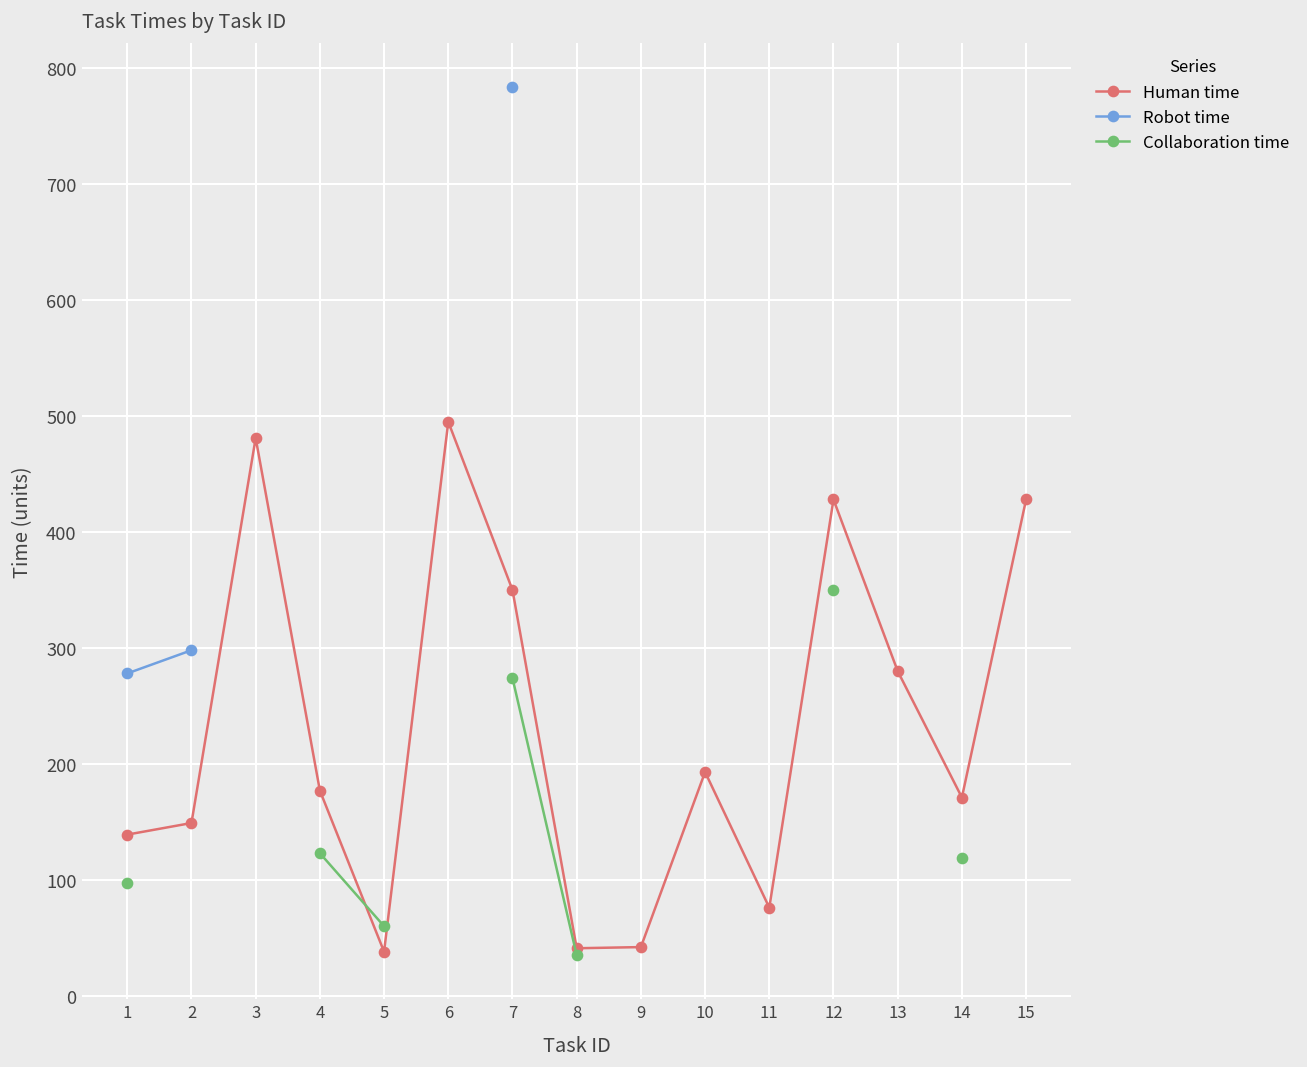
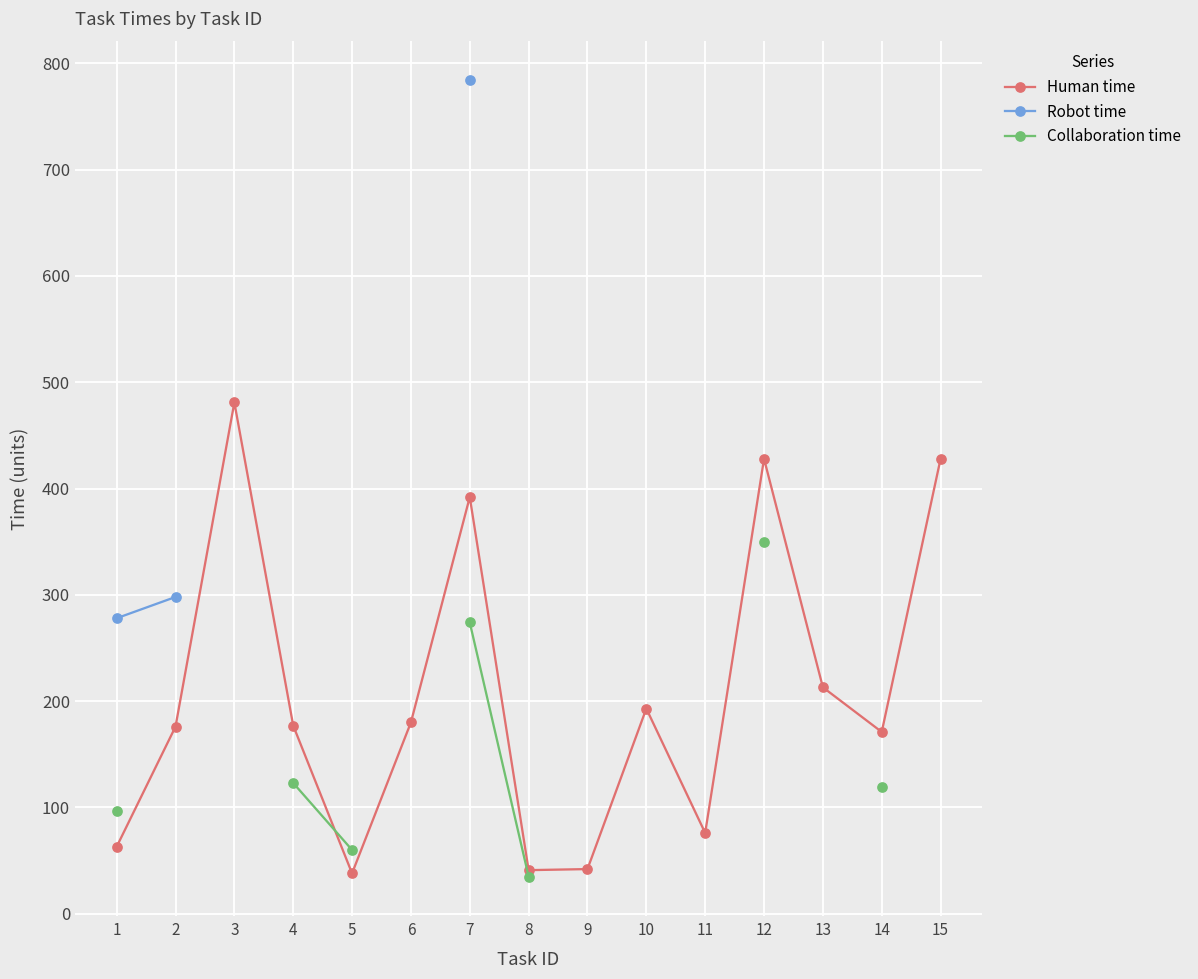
  {
    "Human time": {
-     "1": 140,
-     "2": 150,
+     "1": 60,
+     "2": 180,
      "3": 480,
      "4": 180,
      "5": 40,
-     "6": 500,
-     "7": 350,
+     "6": 180,
+     "7": 390,
      "8": 40,
      "9": 40,
      "10": 190,
      "11": 80,
      "12": 430,
-     "13": 280,
+     "13": 210,
      "14": 170,
      "15": 430
    },
    "Robot time": {
      "1": 280,
      "2": 300,
      "7": 780
    },
    "Collaboration time": {
      "1": 100,
      "4": 120,
      "5": 60,
      "7": 270,
      "8": 40,
      "12": 350,
      "14": 120
    }
  }
